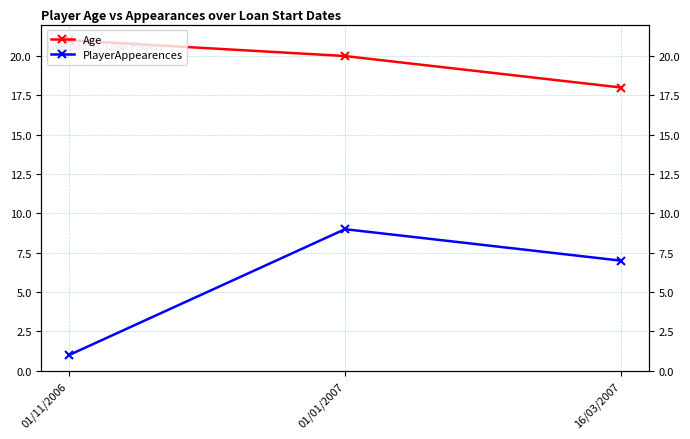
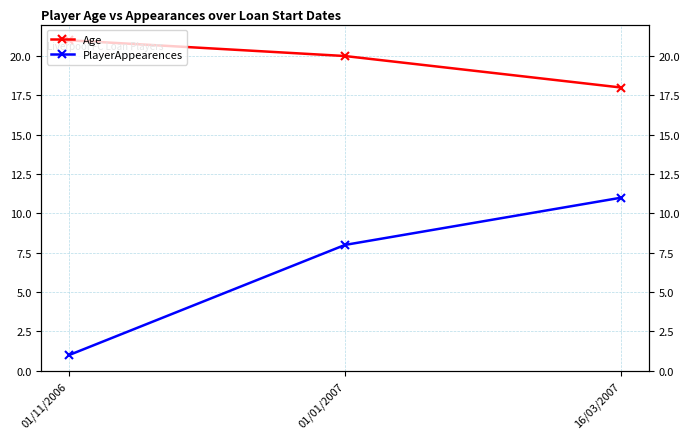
  {
    "Age": {
      "01/01/2007": 20,
      "16/03/2007": 18
    },
    "PlayerAppearences": {
      "01/11/2006": 1,
-     "01/01/2007": 9,
-     "16/03/2007": 7
+     "01/01/2007": 8,
+     "16/03/2007": 11
    }
  }
